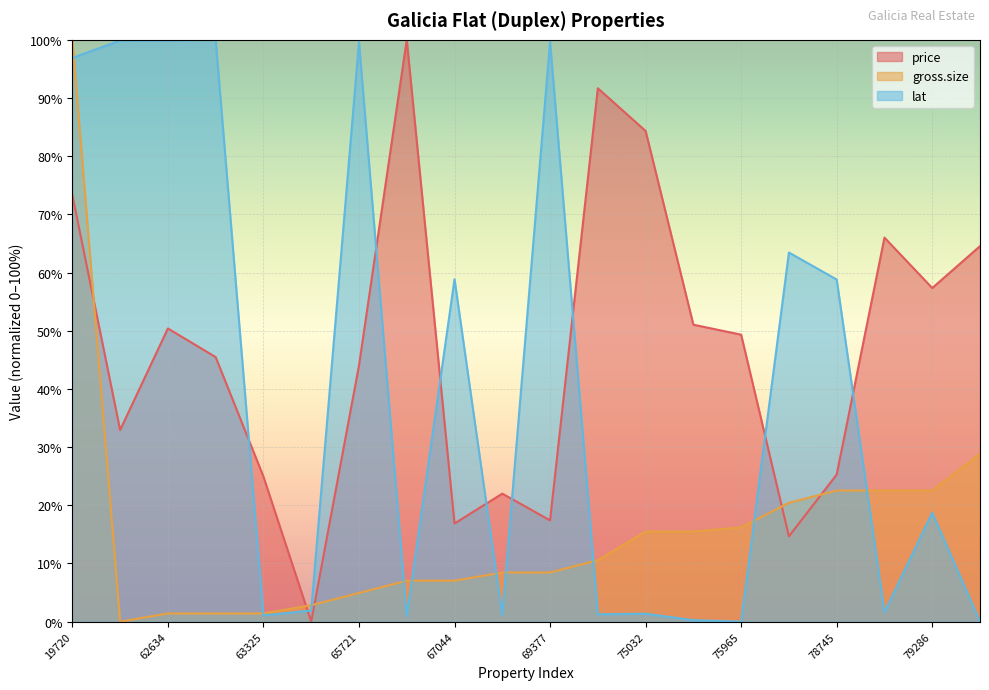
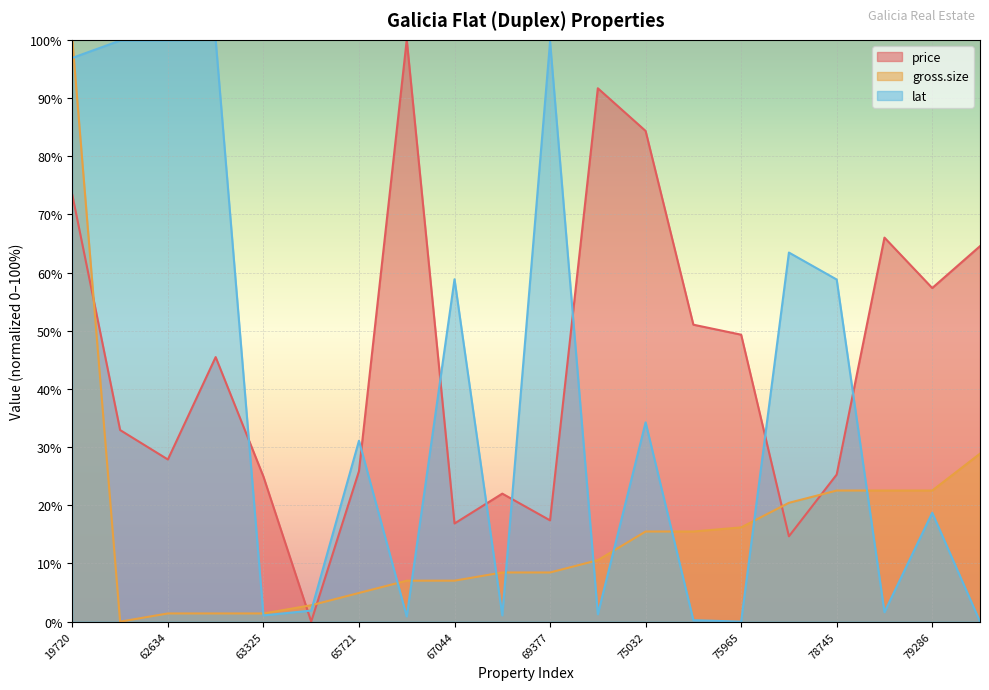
  {
    "price": {
      "19720": "73%",
-     "62634": "50%",
+     "62634": "28%",
      "63325": "25%",
-     "65721": "44%",
+     "65721": "26%",
      "67044": "17%",
      "69377": "17%",
      "75032": "84%",
      "75965": "49%",
      "78745": "25%",
      "79286": "57%"
    },
    "gross.size": {
      "19720": "100%",
      "62634": "1%",
      "65721": "5%",
      "67044": "7%",
      "69377": "8%",
      "75032": "15%",
      "75965": "16%",
      "78745": "23%",
      "79286": "23%"
    },
    "lat": {
      "19720": "97%",
      "62634": "100%",
-     "65721": "100%",
+     "65721": "31%",
      "67044": "59%",
      "69377": "100%",
-     "75032": "1%",
+     "75032": "34%",
      "75965": "0%",
      "78745": "59%",
      "79286": "19%"
    }
  }
